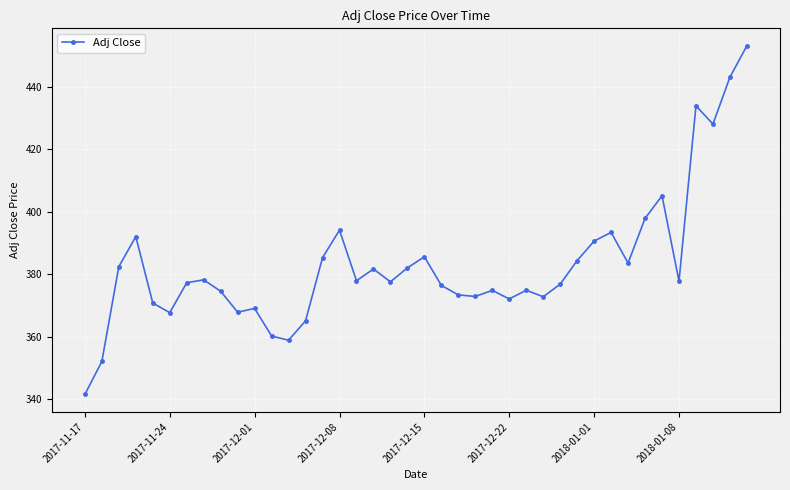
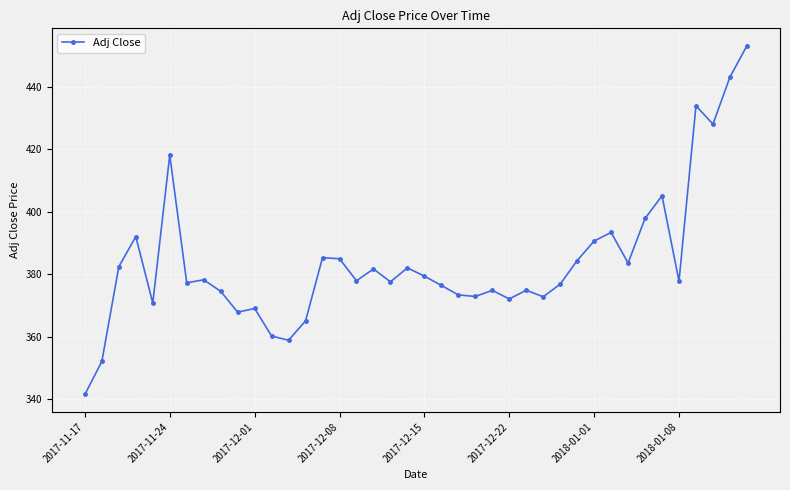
  {
    "2017-11-17": 342,
-   "2017-11-24": 368,
+   "2017-11-24": 418,
    "2017-12-01": 369,
-   "2017-12-08": 394,
-   "2017-12-15": 386,
+   "2017-12-08": 385,
+   "2017-12-15": 379,
    "2017-12-22": 372,
    "2018-01-01": 391,
    "2018-01-08": 378
  }
